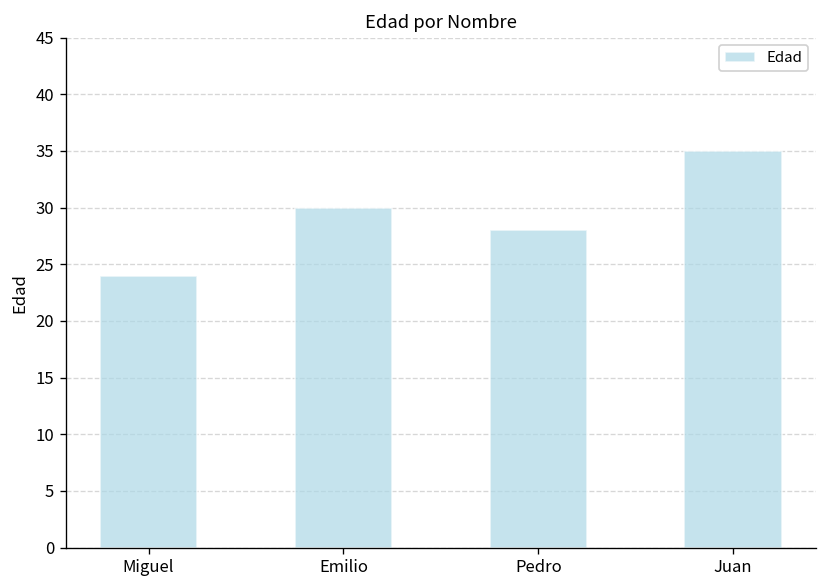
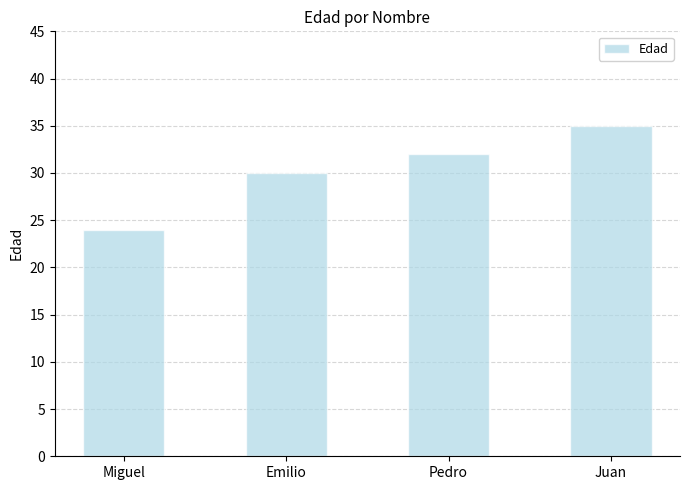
  {
    "Miguel": 24,
    "Emilio": 30,
-   "Pedro": 28,
+   "Pedro": 32,
    "Juan": 35
  }
